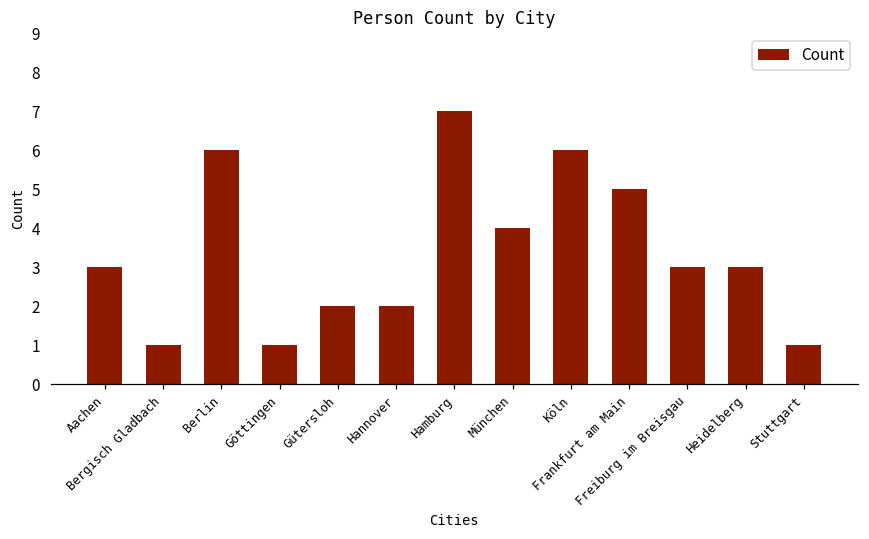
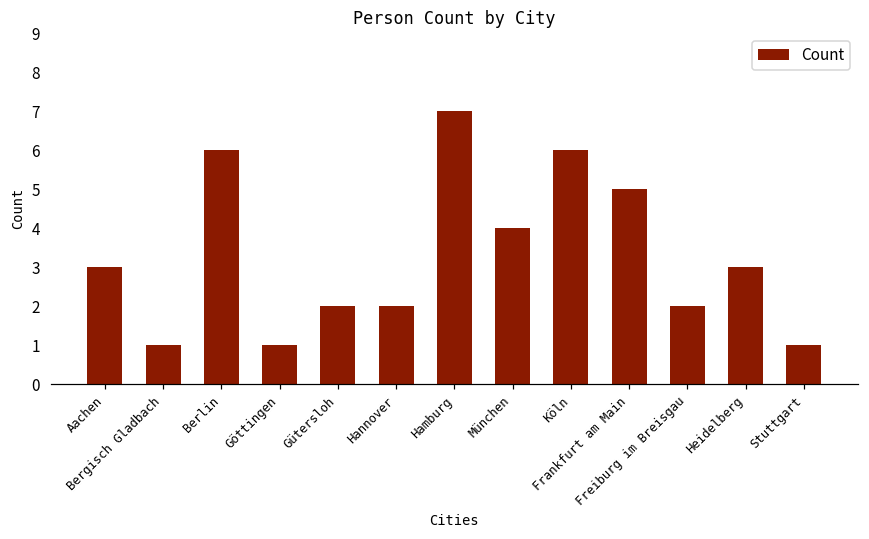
  {
    "Aachen": 3,
    "Bergisch Gladbach": 1,
    "Berlin": 6,
    "Göttingen": 1,
    "Gütersloh": 2,
    "Hannover": 2,
    "Hamburg": 7,
    "München": 4,
    "Köln": 6,
    "Frankfurt am Main": 5,
-   "Freiburg im Breisgau": 3,
+   "Freiburg im Breisgau": 2,
    "Heidelberg": 3,
    "Stuttgart": 1
  }
